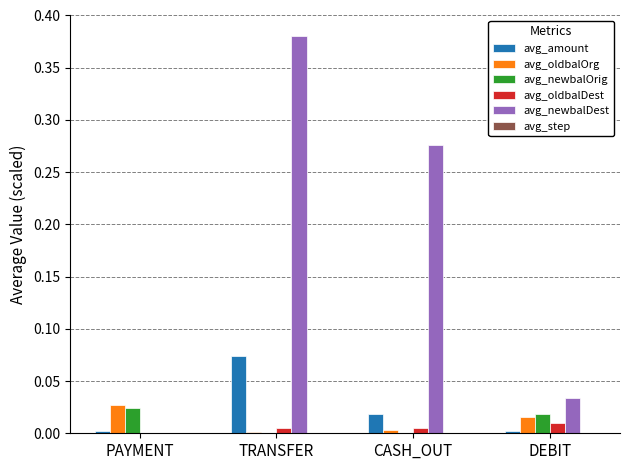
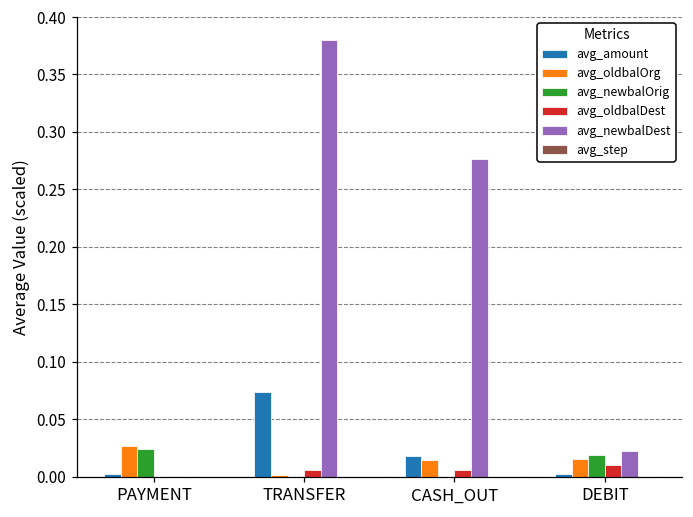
  {
    "avg_amount": {
      "PAYMENT": 0.003,
      "TRANSFER": 0.074,
      "CASH_OUT": 0.018,
      "DEBIT": 0.003
    },
    "avg_oldbalOrg": {
      "PAYMENT": 0.027,
-     "CASH_OUT": 0.003,
+     "CASH_OUT": 0.014,
      "DEBIT": 0.016
    },
    "avg_newbalOrig": {
      "PAYMENT": 0.024,
      "TRANSFER": 0.000,
      "CASH_OUT": 0.000,
      "DEBIT": 0.018
    },
    "avg_oldbalDest": {
      "PAYMENT": 0.000,
      "TRANSFER": 0.006,
      "CASH_OUT": 0.006,
      "DEBIT": 0.010
    },
    "avg_newbalDest": {
      "PAYMENT": 0.000,
      "TRANSFER": 0.380,
      "CASH_OUT": 0.276,
-     "DEBIT": 0.034
+     "DEBIT": 0.023
    }
  }
